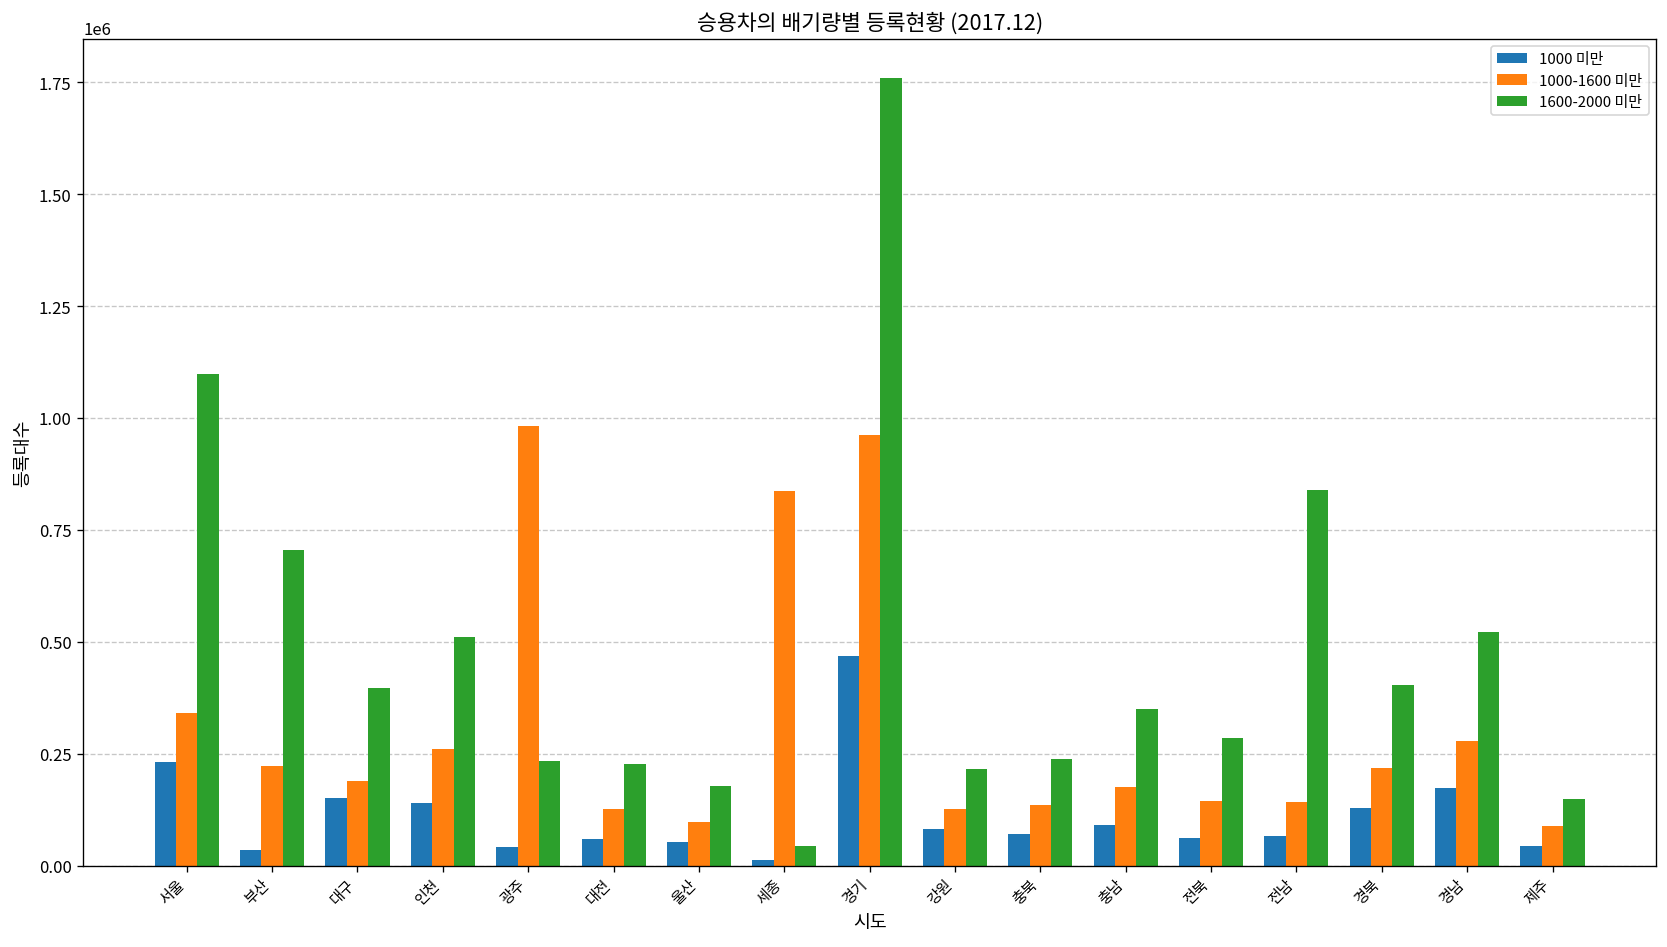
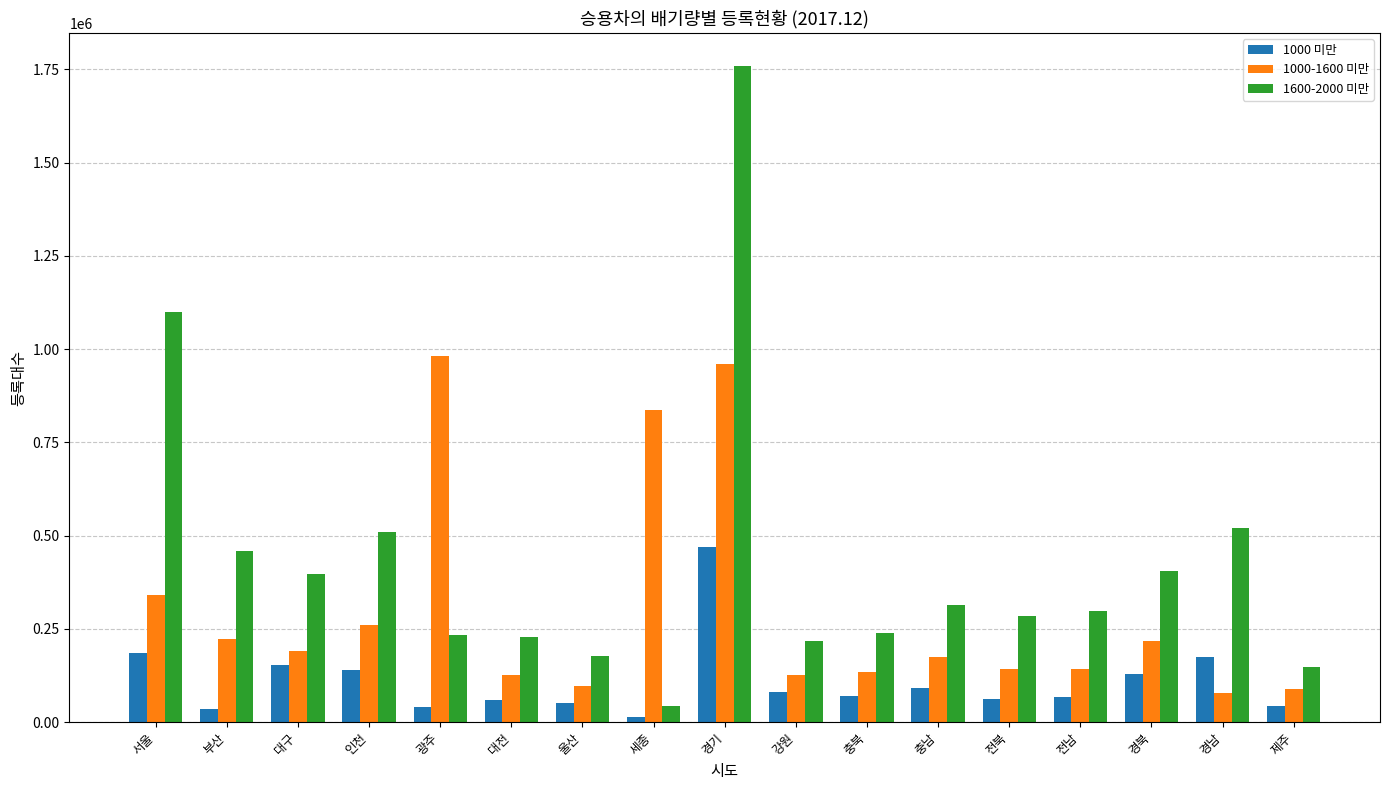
  {
    "1000 미만": {
-     "서울": 230000,
+     "서울": 180000,
      "부산": 40000,
      "대구": 150000,
      "인천": 140000,
      "광주": 40000,
      "대전": 60000,
      "울산": 50000,
      "세종": 10000,
      "경기": 470000,
      "강원": 80000,
      "충북": 70000,
      "충남": 90000,
      "전북": 60000,
      "전남": 70000,
      "경북": 130000,
      "경남": 170000,
      "제주": 40000
    },
    "1000-1600 미만": {
      "서울": 340000,
      "부산": 220000,
      "대구": 190000,
      "인천": 260000,
      "광주": 980000,
      "대전": 130000,
      "울산": 100000,
      "세종": 840000,
      "경기": 960000,
      "강원": 130000,
      "충북": 140000,
      "충남": 180000,
      "전북": 140000,
      "전남": 140000,
      "경북": 220000,
-     "경남": 280000,
+     "경남": 80000,
      "제주": 90000
    },
    "1600-2000 미만": {
      "서울": 1100000,
-     "부산": 700000,
+     "부산": 460000,
      "대구": 400000,
      "인천": 510000,
      "광주": 230000,
      "대전": 230000,
      "울산": 180000,
      "세종": 40000,
      "경기": 1760000,
      "강원": 220000,
      "충북": 240000,
-     "충남": 350000,
+     "충남": 310000,
      "전북": 290000,
-     "전남": 840000,
+     "전남": 300000,
      "경북": 400000,
      "경남": 520000,
      "제주": 150000
    }
  }
